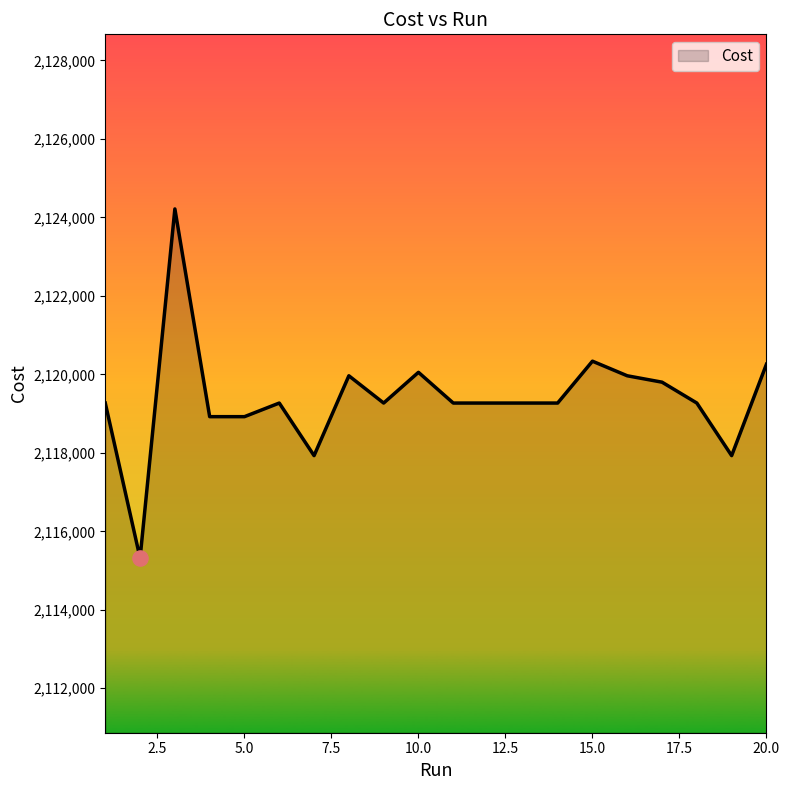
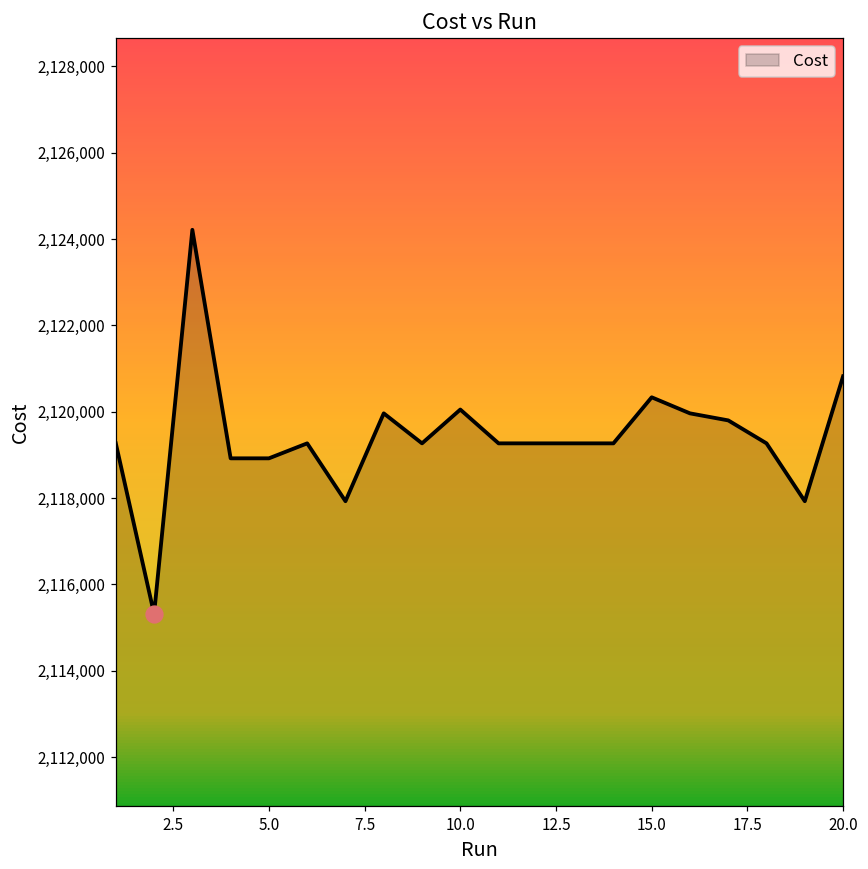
  {
    "Cost": {
      "5.0": "2,118,900",
      "10.0": "2,120,100",
      "15.0": "2,120,300",
-     "20.0": "2,120,300"
+     "20.0": "2,120,800"
    }
  }
